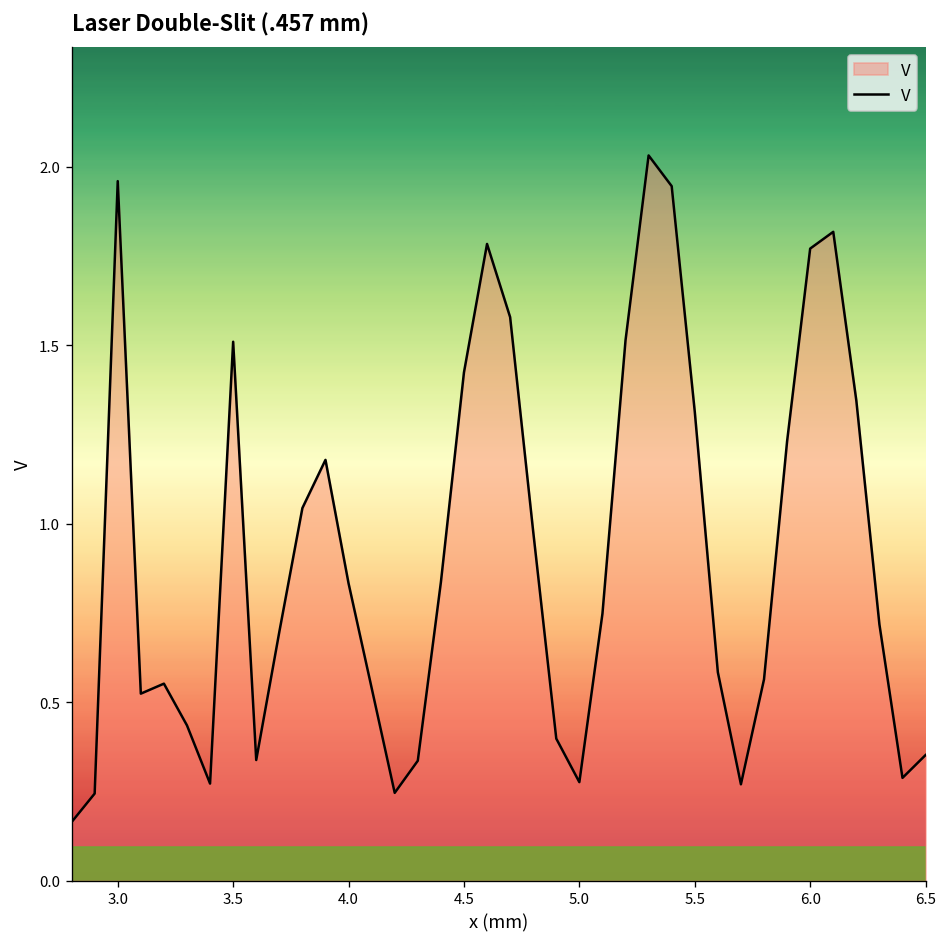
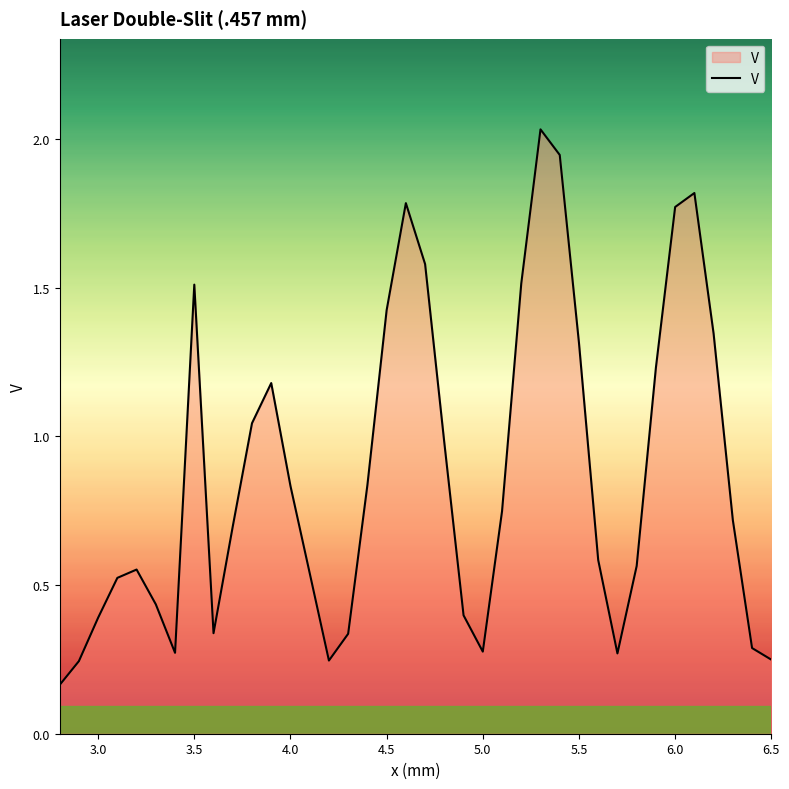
  {
-   "3.0": 1.96,
+   "3.0": 0.39,
    "3.5": 1.51,
    "4.0": 0.83,
    "4.5": 1.42,
    "5.0": 0.28,
    "5.5": 1.31,
    "6.0": 1.77,
-   "6.5": 0.35
+   "6.5": 0.25
  }
